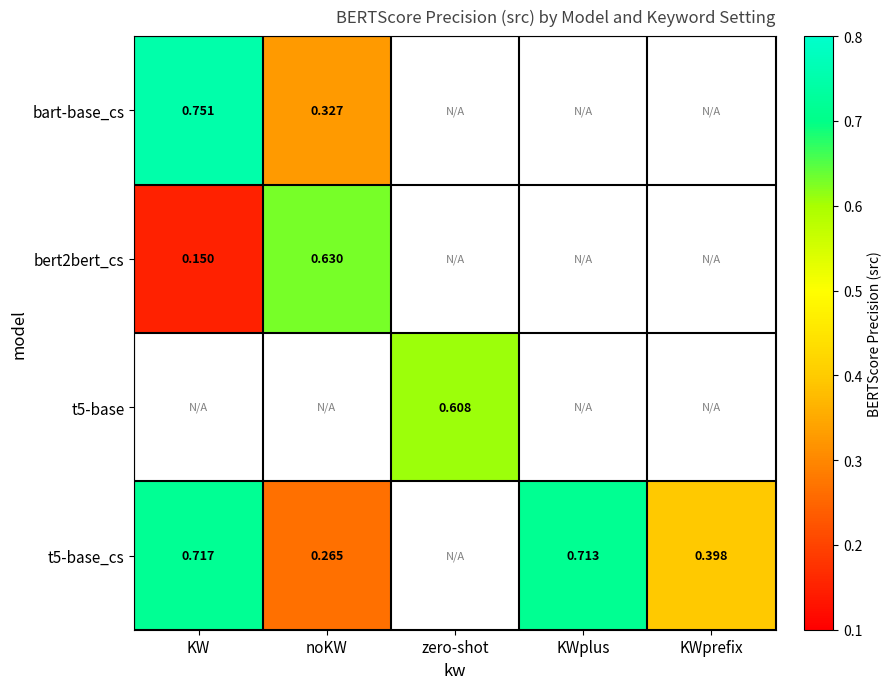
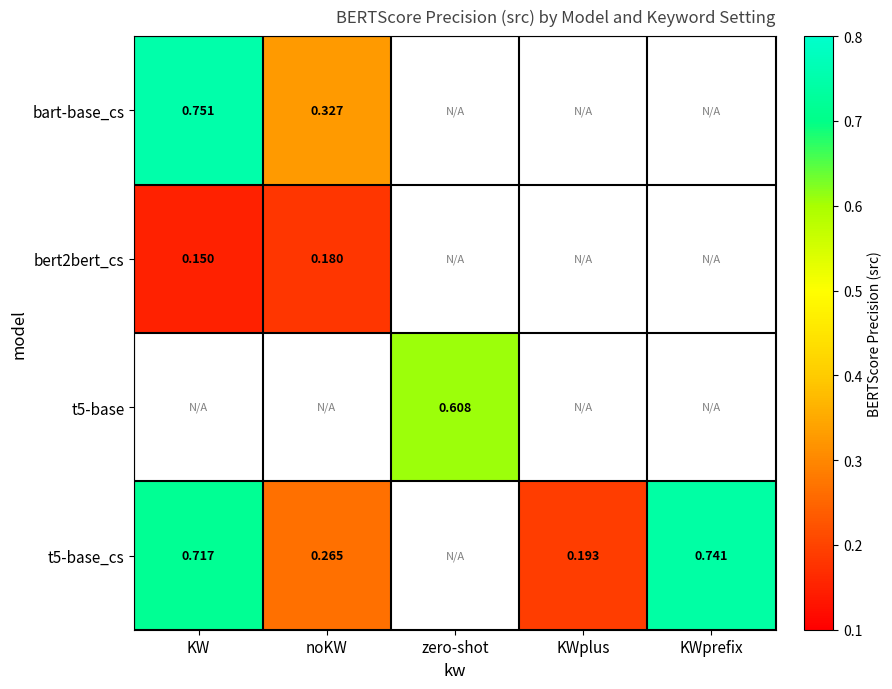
  {
    "bart-base_cs": {
      "KW": 0.751,
      "noKW": 0.327
    },
    "bert2bert_cs": {
      "KW": 0.150,
-     "noKW": 0.630
+     "noKW": 0.180
    },
    "t5-base": {
      "zero-shot": 0.608
    },
    "t5-base_cs": {
      "KW": 0.717,
      "noKW": 0.265,
-     "KWplus": 0.713,
-     "KWprefix": 0.398
+     "KWplus": 0.193,
+     "KWprefix": 0.741
    }
  }
